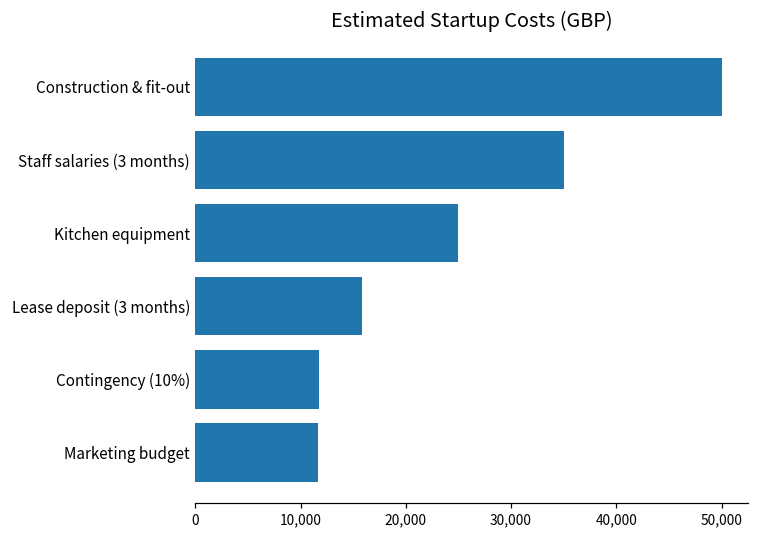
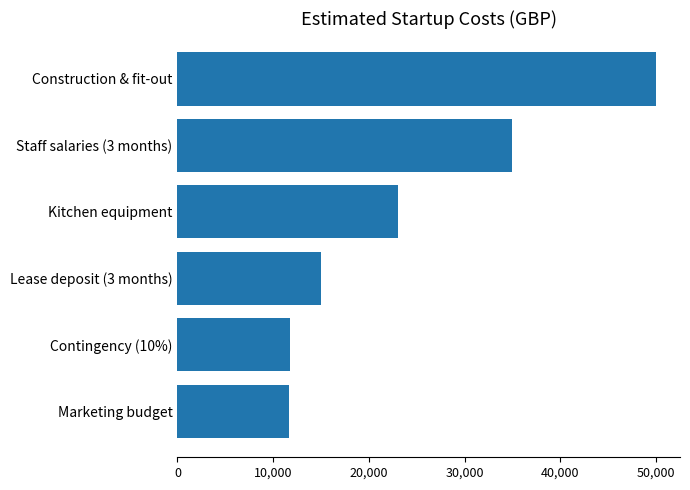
  {
    "Construction & fit-out": "50,000",
    "Staff salaries (3 months)": "35,000",
-   "Kitchen equipment": "25,000",
-   "Lease deposit (3 months)": "16,000",
+   "Kitchen equipment": "23,000",
+   "Lease deposit (3 months)": "15,000",
    "Contingency (10%)": "12,000",
    "Marketing budget": "12,000"
  }
